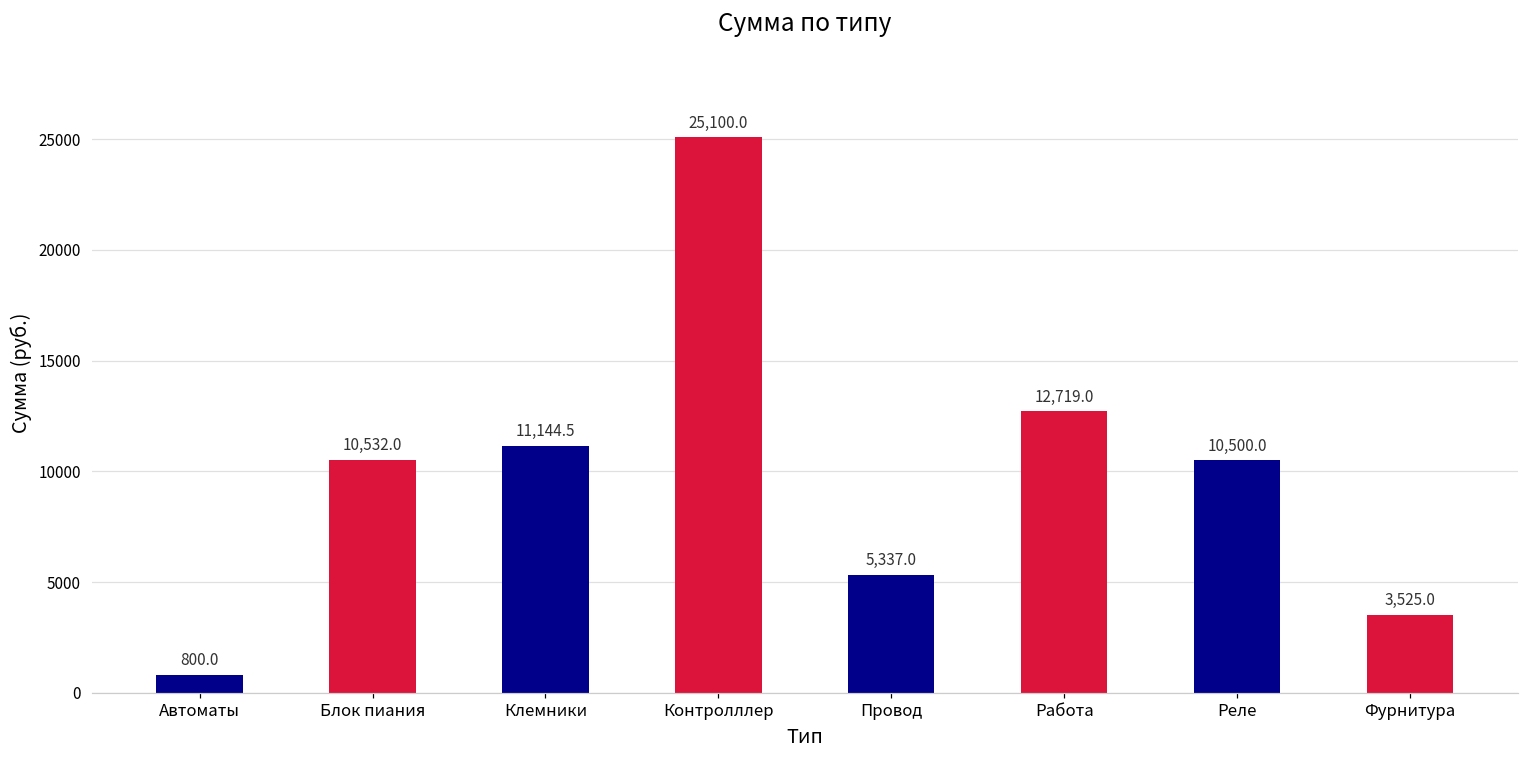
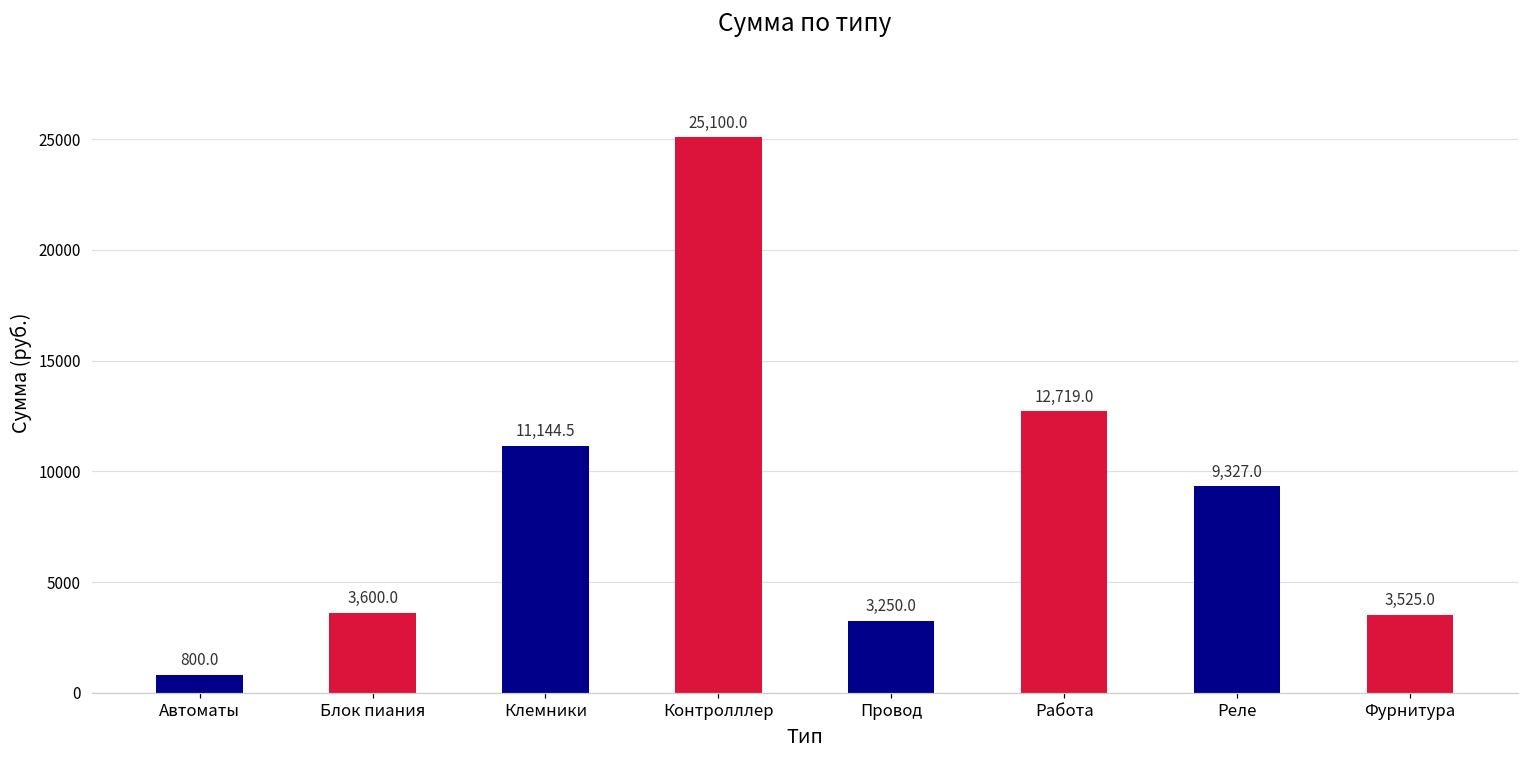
  {
    "Автоматы": "800.0",
-   "Блок пиания": "10,532.0",
+   "Блок пиания": "3,600.0",
    "Клемники": "11,144.5",
    "Контролллер": "25,100.0",
-   "Провод": "5,337.0",
+   "Провод": "3,250.0",
    "Работа": "12,719.0",
-   "Реле": "10,500.0",
+   "Реле": "9,327.0",
    "Фурнитура": "3,525.0"
  }
